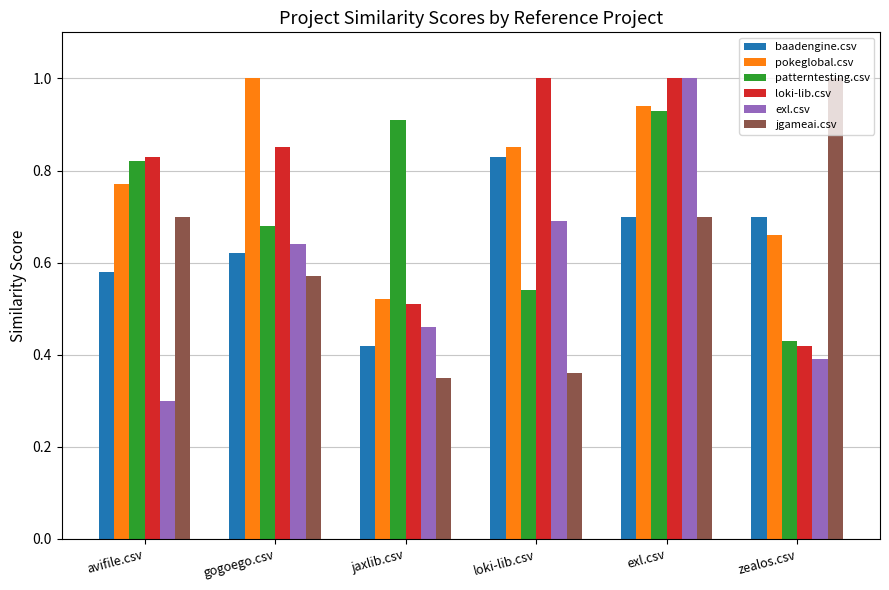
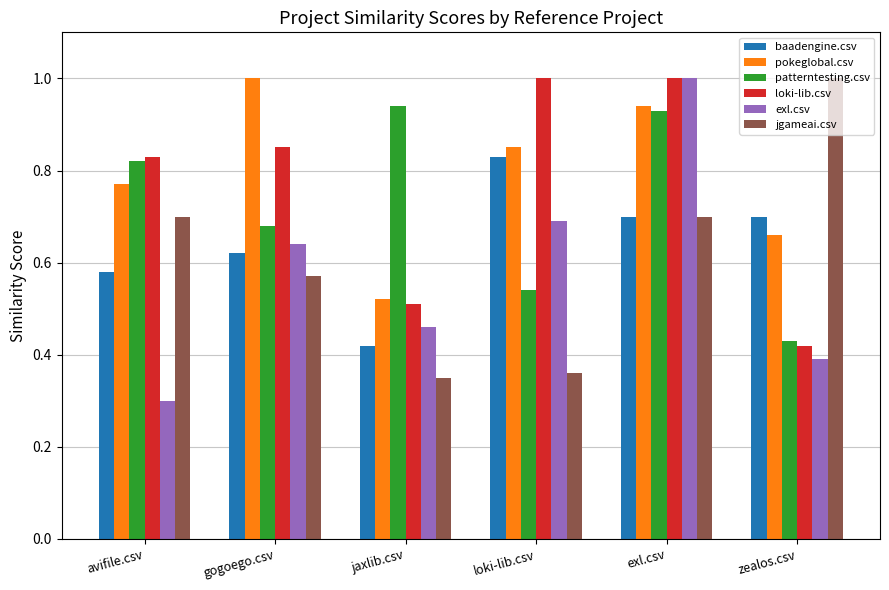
  {
    "baadengine.csv": {
      "avifile.csv": 0.58,
      "gogoego.csv": 0.62,
      "jaxlib.csv": 0.42,
      "loki-lib.csv": 0.83,
      "exl.csv": 0.70,
      "zealos.csv": 0.70
    },
    "pokeglobal.csv": {
      "avifile.csv": 0.77,
      "gogoego.csv": 1.00,
      "jaxlib.csv": 0.52,
      "loki-lib.csv": 0.85,
      "exl.csv": 0.94,
      "zealos.csv": 0.66
    },
    "patterntesting.csv": {
      "avifile.csv": 0.82,
      "gogoego.csv": 0.68,
-     "jaxlib.csv": 0.91,
+     "jaxlib.csv": 0.94,
      "loki-lib.csv": 0.54,
      "exl.csv": 0.93,
      "zealos.csv": 0.43
    },
    "loki-lib.csv": {
      "avifile.csv": 0.83,
      "gogoego.csv": 0.85,
      "jaxlib.csv": 0.51,
      "loki-lib.csv": 1.00,
      "exl.csv": 1.00,
      "zealos.csv": 0.42
    },
    "exl.csv": {
      "avifile.csv": 0.30,
      "gogoego.csv": 0.64,
      "jaxlib.csv": 0.46,
      "loki-lib.csv": 0.69,
      "exl.csv": 1.00,
      "zealos.csv": 0.39
    },
    "jgameai.csv": {
      "avifile.csv": 0.70,
      "gogoego.csv": 0.57,
      "jaxlib.csv": 0.35,
      "loki-lib.csv": 0.36,
      "exl.csv": 0.70
    }
  }
